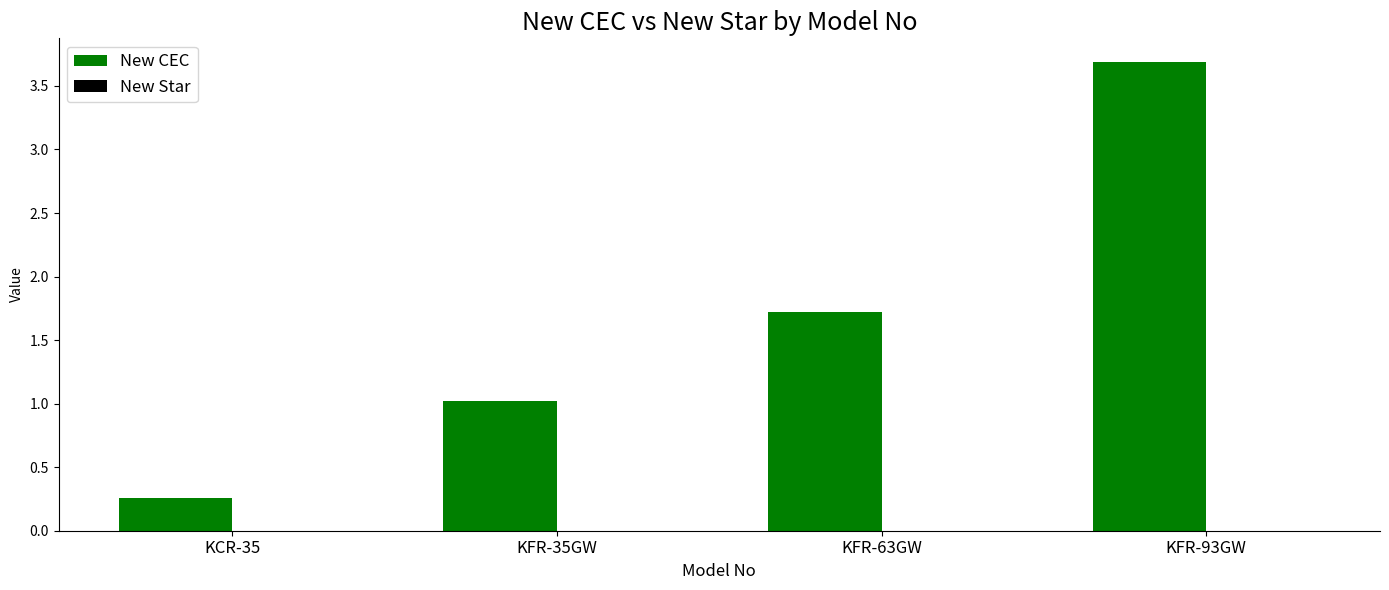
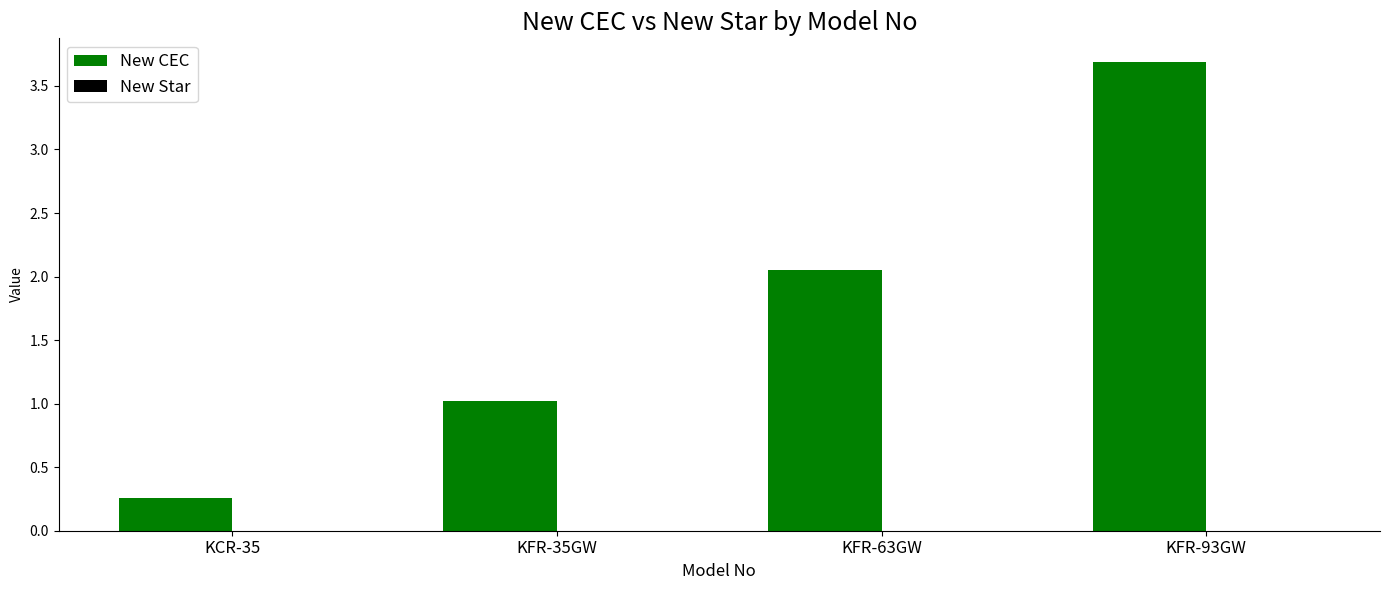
  {
    "New CEC": {
      "KCR-35": 0.26,
      "KFR-35GW": 1.02,
-     "KFR-63GW": 1.72,
+     "KFR-63GW": 2.05,
      "KFR-93GW": 3.69
    },
    "New Star": {
      "KCR-35": 0.00,
      "KFR-35GW": 0.00,
      "KFR-63GW": 0.00,
      "KFR-93GW": 0.00
    }
  }
